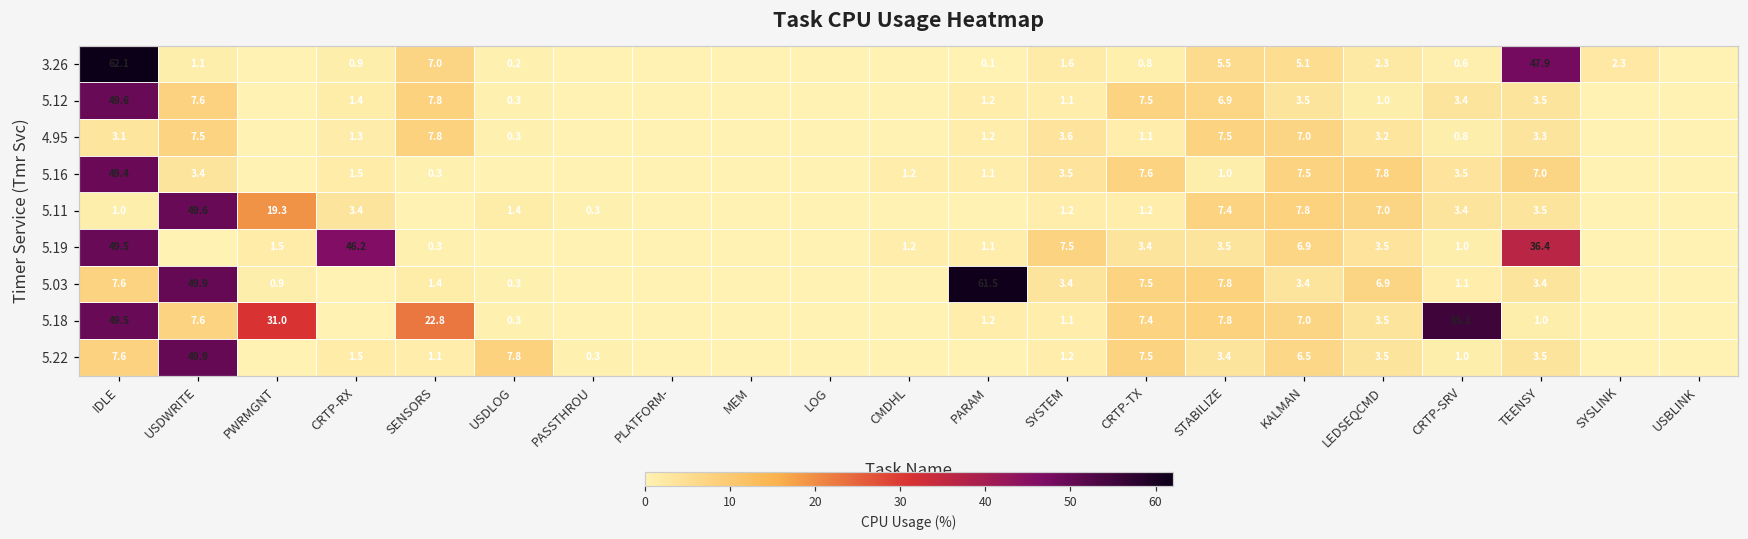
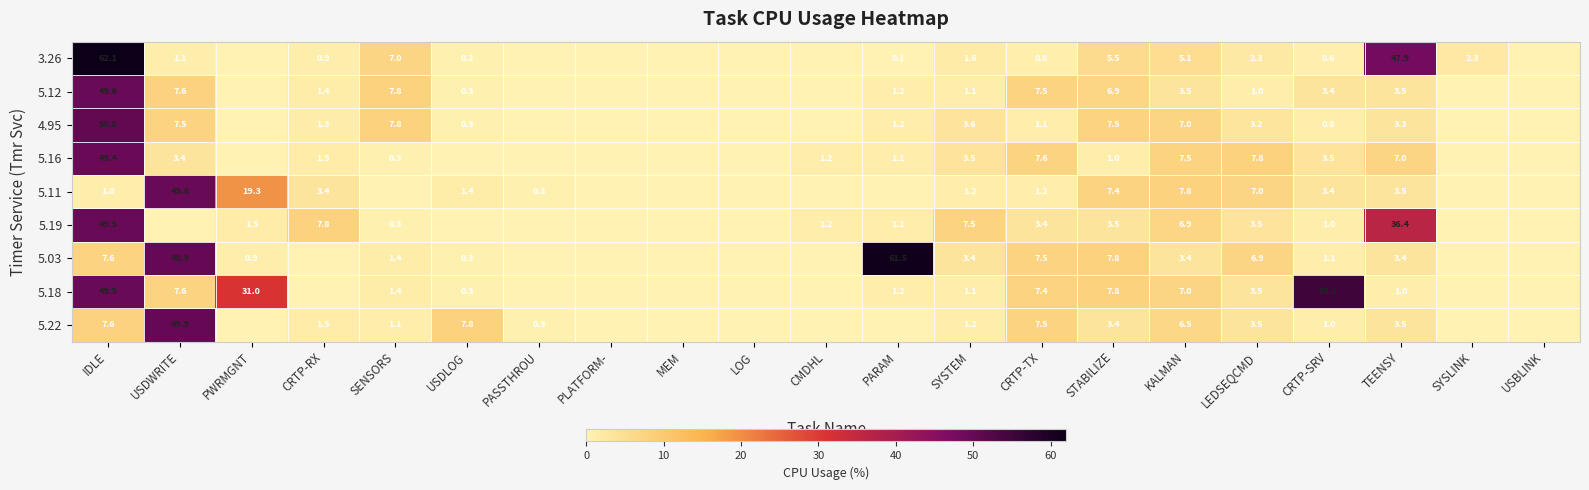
  {
    "3.26": {
      "USDWRITE": 1.1,
      "CRTP-RX": 0.9,
      "SENSORS": 7.0,
      "USDLOG": 0.2,
      "PARAM": 0.1,
      "SYSTEM": 1.6,
      "CRTP-TX": 0.8,
      "STABILIZE": 5.5,
      "KALMAN": 5.1,
      "LEDSEQCMD": 2.3,
      "CRTP-SRV": 0.6,
      "TEENSY": 47.9,
      "SYSLINK": 2.3
    },
    "5.12": {
      "IDLE": 49.6,
      "USDWRITE": 7.6,
      "CRTP-RX": 1.4,
      "SENSORS": 7.8,
      "USDLOG": 0.3,
      "PARAM": 1.2,
      "SYSTEM": 1.1,
      "CRTP-TX": 7.5,
      "STABILIZE": 6.9,
      "KALMAN": 3.5,
      "LEDSEQCMD": 1.0,
      "CRTP-SRV": 3.4,
      "TEENSY": 3.5
    },
    "4.95": {
-     "IDLE": 3.1,
+     "IDLE": 50.5,
      "USDWRITE": 7.5,
      "CRTP-RX": 1.3,
      "SENSORS": 7.8,
      "USDLOG": 0.3,
      "PARAM": 1.2,
      "SYSTEM": 3.6,
      "CRTP-TX": 1.1,
      "STABILIZE": 7.5,
      "KALMAN": 7.0,
      "LEDSEQCMD": 3.2,
      "CRTP-SRV": 0.8,
      "TEENSY": 3.3
    },
    "5.16": {
      "IDLE": 49.4,
      "USDWRITE": 3.4,
      "CRTP-RX": 1.5,
      "SENSORS": 0.3,
      "CMDHL": 1.2,
      "PARAM": 1.1,
      "SYSTEM": 3.5,
      "CRTP-TX": 7.6,
      "STABILIZE": 1.0,
      "KALMAN": 7.5,
      "LEDSEQCMD": 7.8,
      "CRTP-SRV": 3.5,
      "TEENSY": 7.0
    },
    "5.11": {
      "IDLE": 1.0,
      "USDWRITE": 49.6,
      "PWRMGNT": 19.3,
      "CRTP-RX": 3.4,
      "USDLOG": 1.4,
      "PASSTHROU": 0.3,
      "SYSTEM": 1.2,
      "CRTP-TX": 1.2,
      "STABILIZE": 7.4,
      "KALMAN": 7.8,
      "LEDSEQCMD": 7.0,
      "CRTP-SRV": 3.4,
      "TEENSY": 3.5
    },
    "5.19": {
      "IDLE": 49.5,
      "PWRMGNT": 1.5,
-     "CRTP-RX": 46.2,
+     "CRTP-RX": 7.8,
      "SENSORS": 0.3,
      "CMDHL": 1.2,
      "PARAM": 1.1,
      "SYSTEM": 7.5,
      "CRTP-TX": 3.4,
      "STABILIZE": 3.5,
      "KALMAN": 6.9,
      "LEDSEQCMD": 3.5,
      "CRTP-SRV": 1.0,
      "TEENSY": 36.4
    },
    "5.03": {
      "IDLE": 7.6,
      "USDWRITE": 49.9,
      "PWRMGNT": 0.9,
      "SENSORS": 1.4,
      "USDLOG": 0.3,
      "SYSTEM": 3.4,
      "CRTP-TX": 7.5,
      "STABILIZE": 7.8,
      "KALMAN": 3.4,
      "LEDSEQCMD": 6.9,
      "CRTP-SRV": 1.1,
      "TEENSY": 3.4
    },
    "5.18": {
      "IDLE": 49.5,
      "USDWRITE": 7.6,
      "PWRMGNT": 31.0,
-     "SENSORS": 22.8,
+     "SENSORS": 1.4,
      "USDLOG": 0.3,
      "PARAM": 1.2,
      "SYSTEM": 1.1,
      "CRTP-TX": 7.4,
      "STABILIZE": 7.8,
      "KALMAN": 7.0,
      "LEDSEQCMD": 3.5,
      "TEENSY": 1.0
    },
    "5.22": {
      "IDLE": 7.6,
      "USDWRITE": 49.9,
      "CRTP-RX": 1.5,
      "SENSORS": 1.1,
      "USDLOG": 7.8,
      "PASSTHROU": 0.3,
      "SYSTEM": 1.2,
      "CRTP-TX": 7.5,
      "STABILIZE": 3.4,
      "KALMAN": 6.5,
      "LEDSEQCMD": 3.5,
      "CRTP-SRV": 1.0,
      "TEENSY": 3.5
    }
  }
